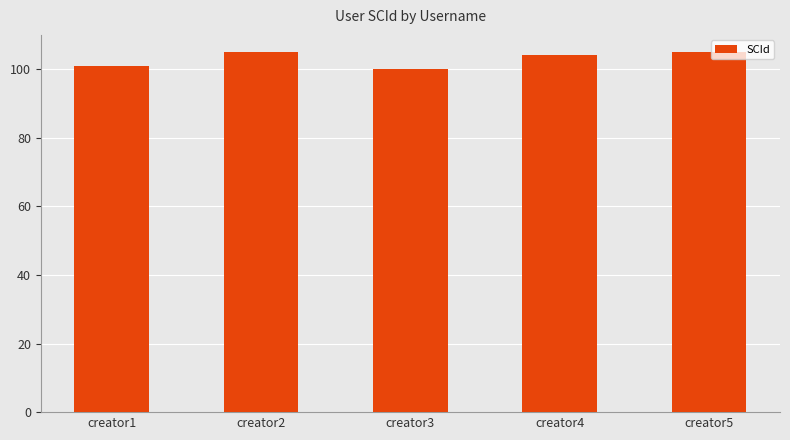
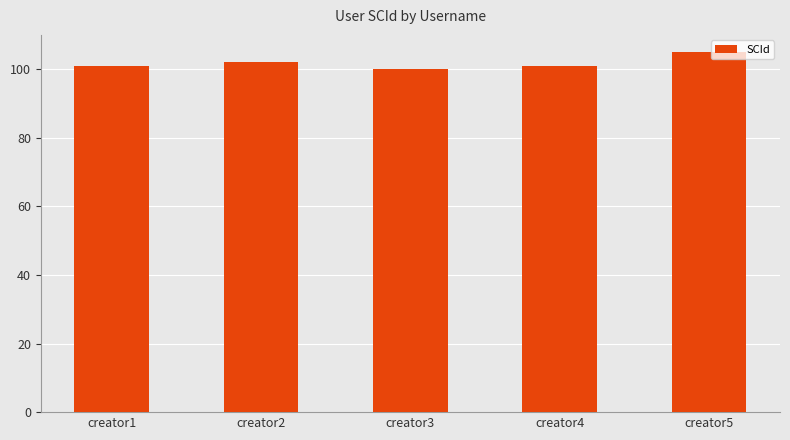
  {
    "creator1": 101,
-   "creator2": 105,
+   "creator2": 102,
    "creator3": 100,
-   "creator4": 104,
+   "creator4": 101,
    "creator5": 105
  }
